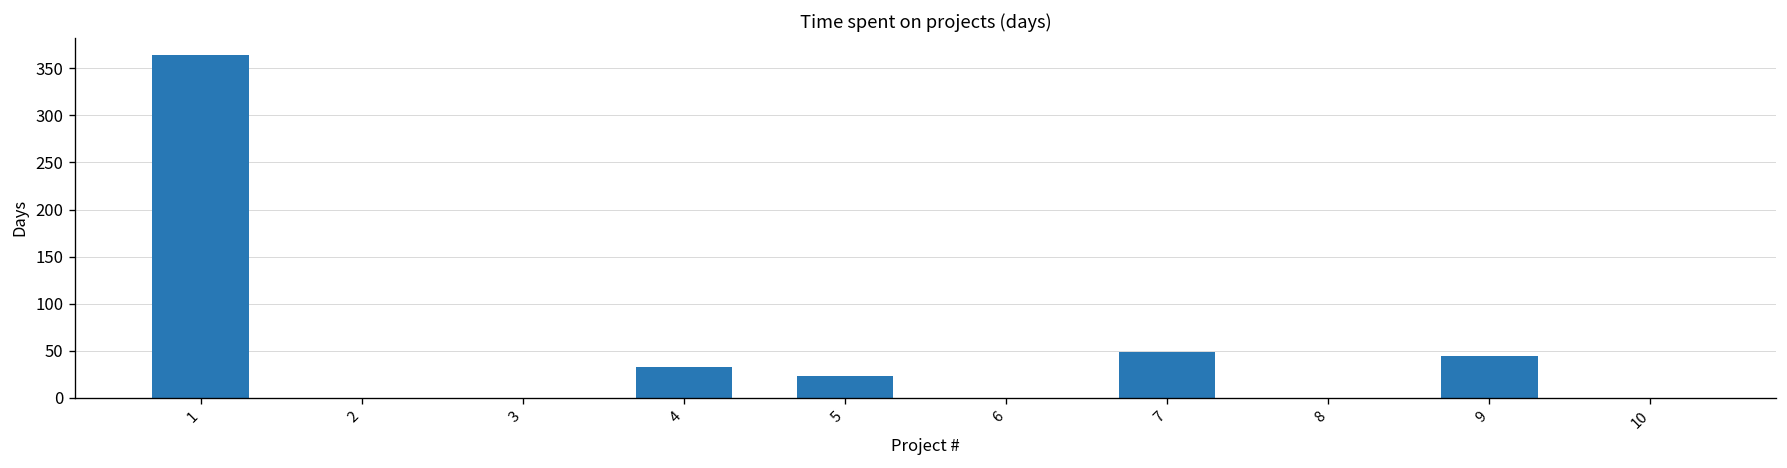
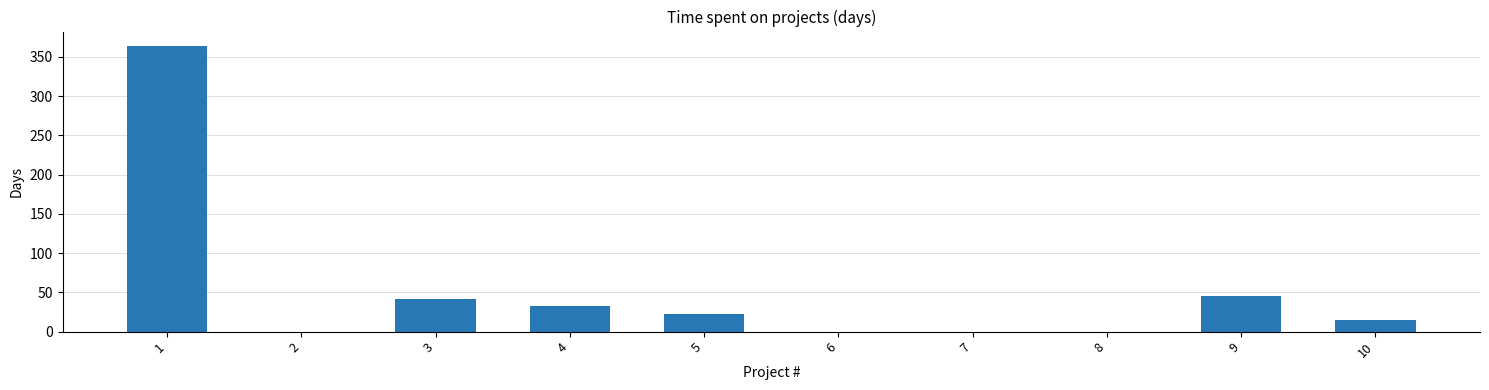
  {
    "1": 360,
    "2": 0,
-   "3": 0,
+   "3": 40,
    "4": 30,
    "5": 20,
    "6": 0,
-   "7": 50,
+   "7": 0,
    "8": 0,
    "9": 50,
-   "10": 0
+   "10": 20
  }
